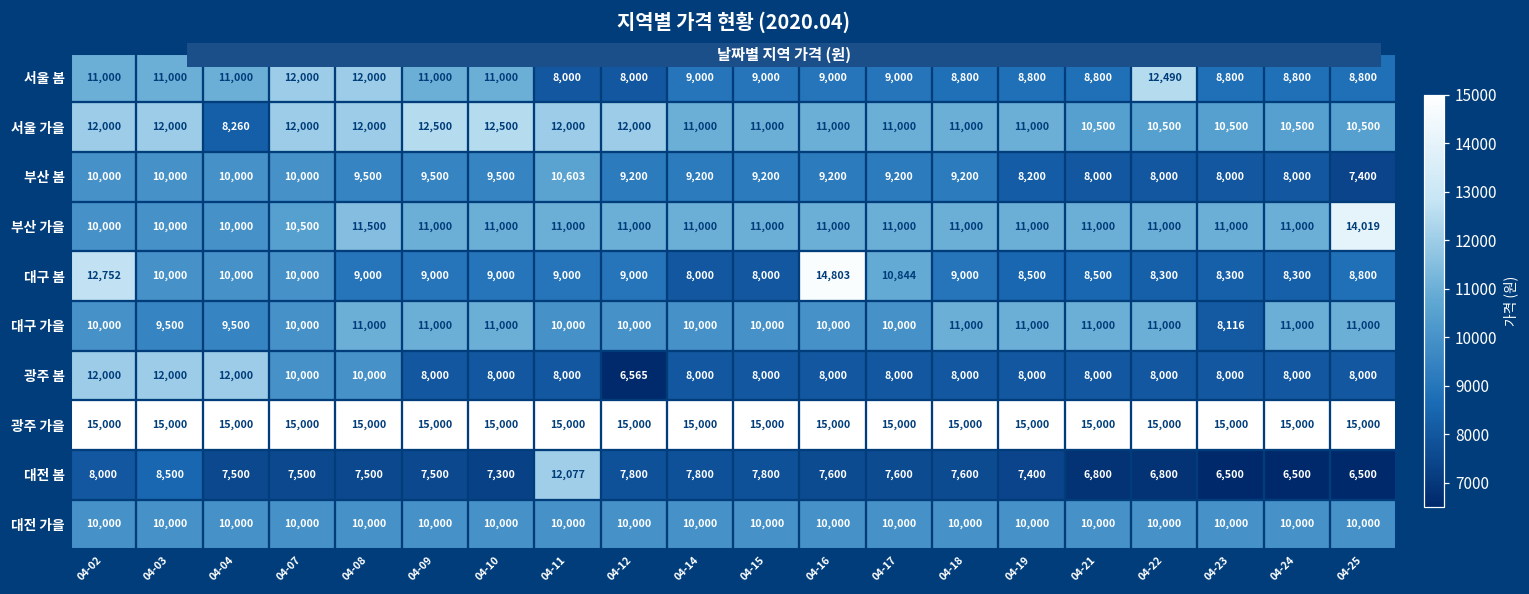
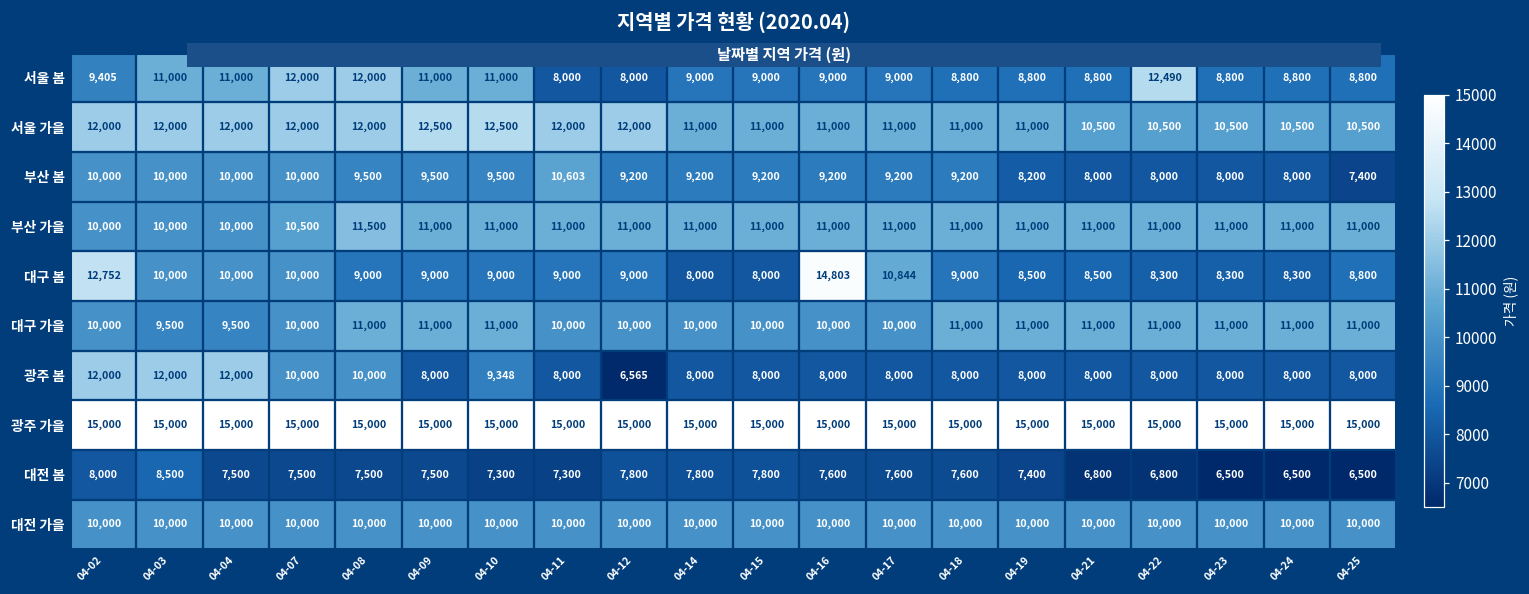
  {
    "서울 봄": {
-     "04-02": "11,000",
+     "04-02": "9,405",
      "04-03": "11,000",
      "04-04": "11,000",
      "04-07": "12,000",
      "04-08": "12,000",
      "04-09": "11,000",
      "04-10": "11,000",
      "04-11": "8,000",
      "04-12": "8,000",
      "04-14": "9,000",
      "04-15": "9,000",
      "04-16": "9,000",
      "04-17": "9,000",
      "04-18": "8,800",
      "04-19": "8,800",
      "04-21": "8,800",
      "04-22": "12,490",
      "04-23": "8,800",
      "04-24": "8,800",
      "04-25": "8,800"
    },
    "서울 가을": {
      "04-02": "12,000",
      "04-03": "12,000",
-     "04-04": "8,260",
+     "04-04": "12,000",
      "04-07": "12,000",
      "04-08": "12,000",
      "04-09": "12,500",
      "04-10": "12,500",
      "04-11": "12,000",
      "04-12": "12,000",
      "04-14": "11,000",
      "04-15": "11,000",
      "04-16": "11,000",
      "04-17": "11,000",
      "04-18": "11,000",
      "04-19": "11,000",
      "04-21": "10,500",
      "04-22": "10,500",
      "04-23": "10,500",
      "04-24": "10,500",
      "04-25": "10,500"
    },
    "부산 봄": {
      "04-02": "10,000",
      "04-03": "10,000",
      "04-04": "10,000",
      "04-07": "10,000",
      "04-08": "9,500",
      "04-09": "9,500",
      "04-10": "9,500",
      "04-11": "10,603",
      "04-12": "9,200",
      "04-14": "9,200",
      "04-15": "9,200",
      "04-16": "9,200",
      "04-17": "9,200",
      "04-18": "9,200",
      "04-19": "8,200",
      "04-21": "8,000",
      "04-22": "8,000",
      "04-23": "8,000",
      "04-24": "8,000",
      "04-25": "7,400"
    },
    "부산 가을": {
      "04-02": "10,000",
      "04-03": "10,000",
      "04-04": "10,000",
      "04-07": "10,500",
      "04-08": "11,500",
      "04-09": "11,000",
      "04-10": "11,000",
      "04-11": "11,000",
      "04-12": "11,000",
      "04-14": "11,000",
      "04-15": "11,000",
      "04-16": "11,000",
      "04-17": "11,000",
      "04-18": "11,000",
      "04-19": "11,000",
      "04-21": "11,000",
      "04-22": "11,000",
      "04-23": "11,000",
      "04-24": "11,000",
-     "04-25": "14,019"
+     "04-25": "11,000"
    },
    "대구 봄": {
      "04-02": "12,752",
      "04-03": "10,000",
      "04-04": "10,000",
      "04-07": "10,000",
      "04-08": "9,000",
      "04-09": "9,000",
      "04-10": "9,000",
      "04-11": "9,000",
      "04-12": "9,000",
      "04-14": "8,000",
      "04-15": "8,000",
      "04-16": "14,803",
      "04-17": "10,844",
      "04-18": "9,000",
      "04-19": "8,500",
      "04-21": "8,500",
      "04-22": "8,300",
      "04-23": "8,300",
      "04-24": "8,300",
      "04-25": "8,800"
    },
    "대구 가을": {
      "04-02": "10,000",
      "04-03": "9,500",
      "04-04": "9,500",
      "04-07": "10,000",
      "04-08": "11,000",
      "04-09": "11,000",
      "04-10": "11,000",
      "04-11": "10,000",
      "04-12": "10,000",
      "04-14": "10,000",
      "04-15": "10,000",
      "04-16": "10,000",
      "04-17": "10,000",
      "04-18": "11,000",
      "04-19": "11,000",
      "04-21": "11,000",
      "04-22": "11,000",
-     "04-23": "8,116",
+     "04-23": "11,000",
      "04-24": "11,000",
      "04-25": "11,000"
    },
    "광주 봄": {
      "04-02": "12,000",
      "04-03": "12,000",
      "04-04": "12,000",
      "04-07": "10,000",
      "04-08": "10,000",
      "04-09": "8,000",
-     "04-10": "8,000",
+     "04-10": "9,348",
      "04-11": "8,000",
      "04-12": "6,565",
      "04-14": "8,000",
      "04-15": "8,000",
      "04-16": "8,000",
      "04-17": "8,000",
      "04-18": "8,000",
      "04-19": "8,000",
      "04-21": "8,000",
      "04-22": "8,000",
      "04-23": "8,000",
      "04-24": "8,000",
      "04-25": "8,000"
    },
    "광주 가을": {
      "04-02": "15,000",
      "04-03": "15,000",
      "04-04": "15,000",
      "04-07": "15,000",
      "04-08": "15,000",
      "04-09": "15,000",
      "04-10": "15,000",
      "04-11": "15,000",
      "04-12": "15,000",
      "04-14": "15,000",
      "04-15": "15,000",
      "04-16": "15,000",
      "04-17": "15,000",
      "04-18": "15,000",
      "04-19": "15,000",
      "04-21": "15,000",
      "04-22": "15,000",
      "04-23": "15,000",
      "04-24": "15,000",
      "04-25": "15,000"
    },
    "대전 봄": {
      "04-02": "8,000",
      "04-03": "8,500",
      "04-04": "7,500",
      "04-07": "7,500",
      "04-08": "7,500",
      "04-09": "7,500",
      "04-10": "7,300",
-     "04-11": "12,077",
+     "04-11": "7,300",
      "04-12": "7,800",
      "04-14": "7,800",
      "04-15": "7,800",
      "04-16": "7,600",
      "04-17": "7,600",
      "04-18": "7,600",
      "04-19": "7,400",
      "04-21": "6,800",
      "04-22": "6,800",
      "04-23": "6,500",
      "04-24": "6,500",
      "04-25": "6,500"
    },
    "대전 가을": {
      "04-02": "10,000",
      "04-03": "10,000",
      "04-04": "10,000",
      "04-07": "10,000",
      "04-08": "10,000",
      "04-09": "10,000",
      "04-10": "10,000",
      "04-11": "10,000",
      "04-12": "10,000",
      "04-14": "10,000",
      "04-15": "10,000",
      "04-16": "10,000",
      "04-17": "10,000",
      "04-18": "10,000",
      "04-19": "10,000",
      "04-21": "10,000",
      "04-22": "10,000",
      "04-23": "10,000",
      "04-24": "10,000",
      "04-25": "10,000"
    }
  }
